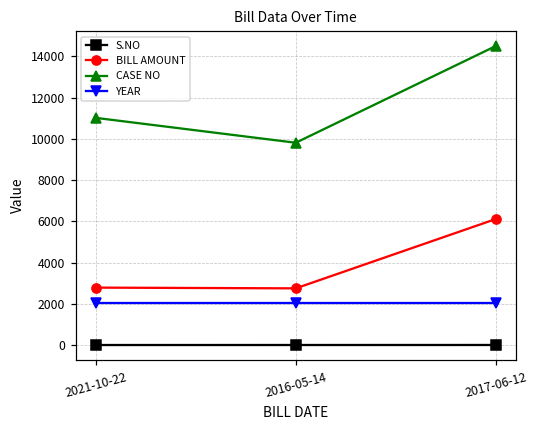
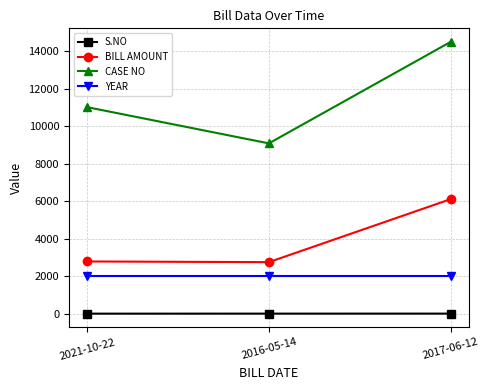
  {
    "S.NO": {
      "2021-10-22": 0,
      "2016-05-14": 0,
      "2017-06-12": 0
    },
    "BILL AMOUNT": {
      "2021-10-22": 2800,
      "2016-05-14": 2800,
      "2017-06-12": 6100
    },
    "CASE NO": {
      "2021-10-22": 11000,
-     "2016-05-14": 9800,
+     "2016-05-14": 9100,
      "2017-06-12": 14500
    },
    "YEAR": {
      "2021-10-22": 2000,
      "2016-05-14": 2000,
      "2017-06-12": 2000
    }
  }
